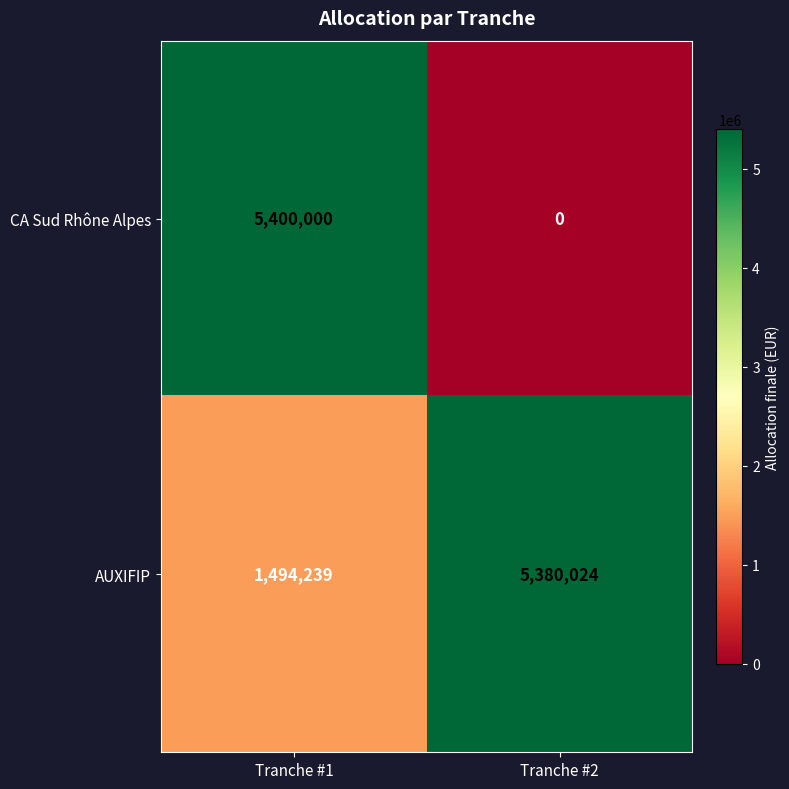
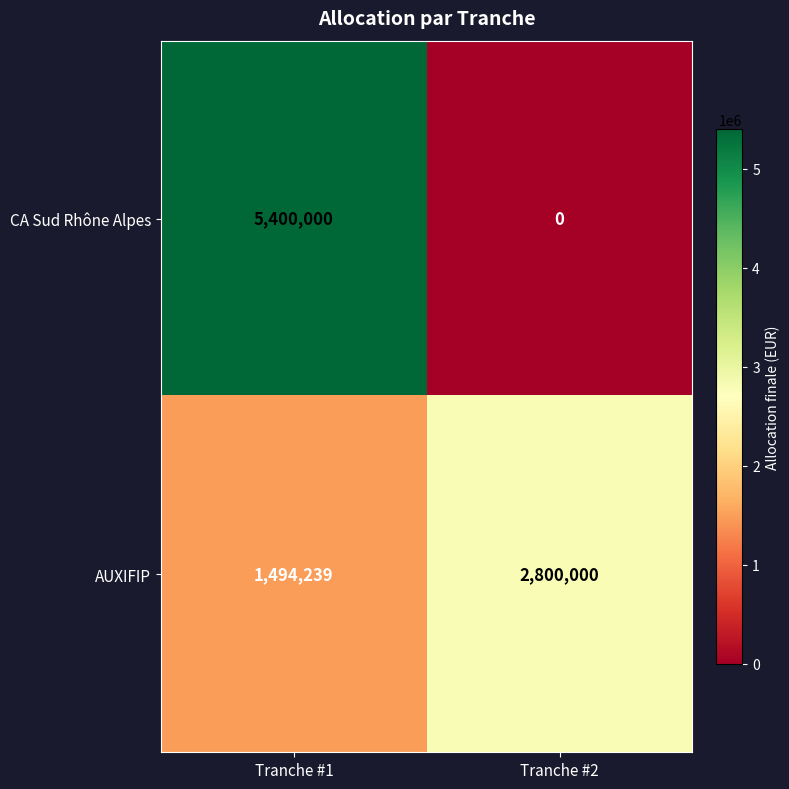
  {
    "CA Sud Rhône Alpes": {
      "Tranche #1": "5,400,000",
      "Tranche #2": "0"
    },
    "AUXIFIP": {
      "Tranche #1": "1,494,239",
-     "Tranche #2": "5,380,024"
+     "Tranche #2": "2,800,000"
    }
  }
